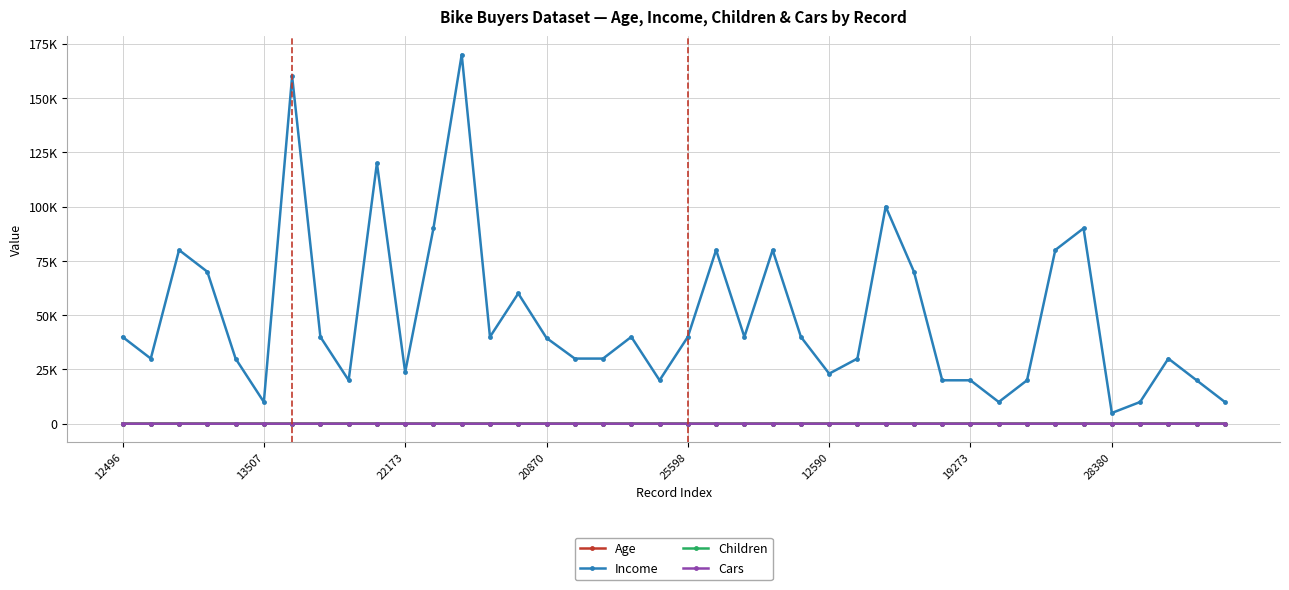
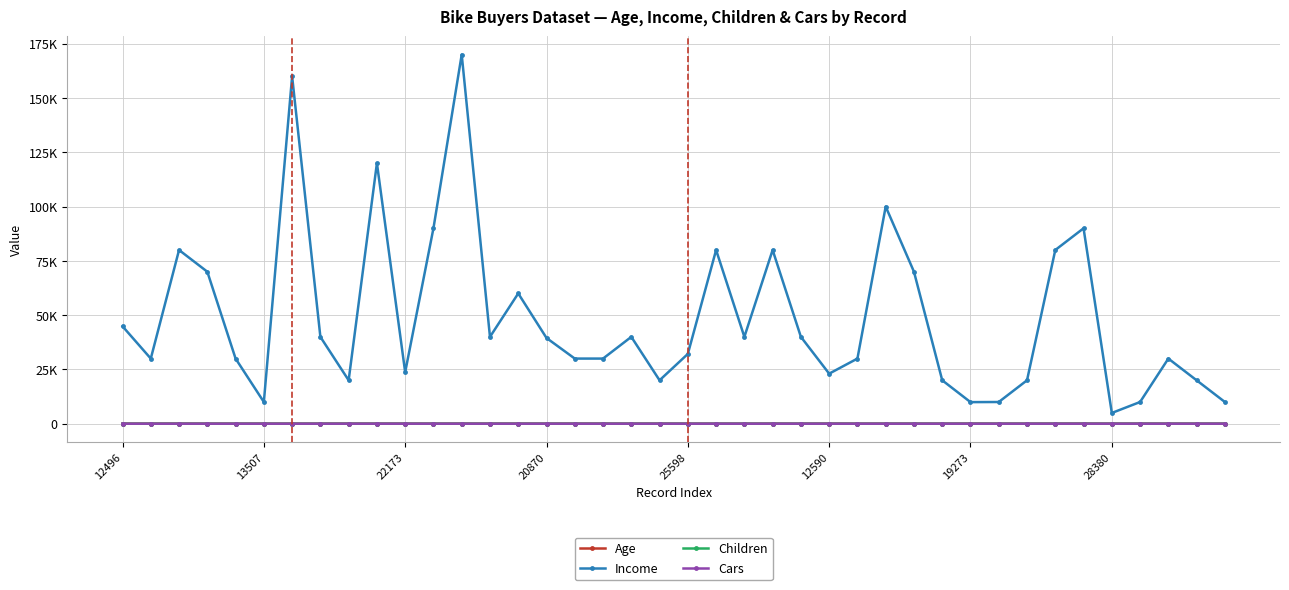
  {
    "Cars": {
      "12496": 0,
      "13507": 0,
      "22173": 0,
      "20870": 0,
      "25598": 0,
      "12590": 0,
      "19273": 0,
      "28380": 0
    },
    "Income": {
-     "12496": 40000,
+     "12496": 45000,
      "13507": 10000,
      "22173": 24000,
      "20870": 39000,
-     "25598": 40000,
+     "25598": 32000,
      "12590": 23000,
-     "19273": 20000,
+     "19273": 10000,
      "28380": 5000
    }
  }
